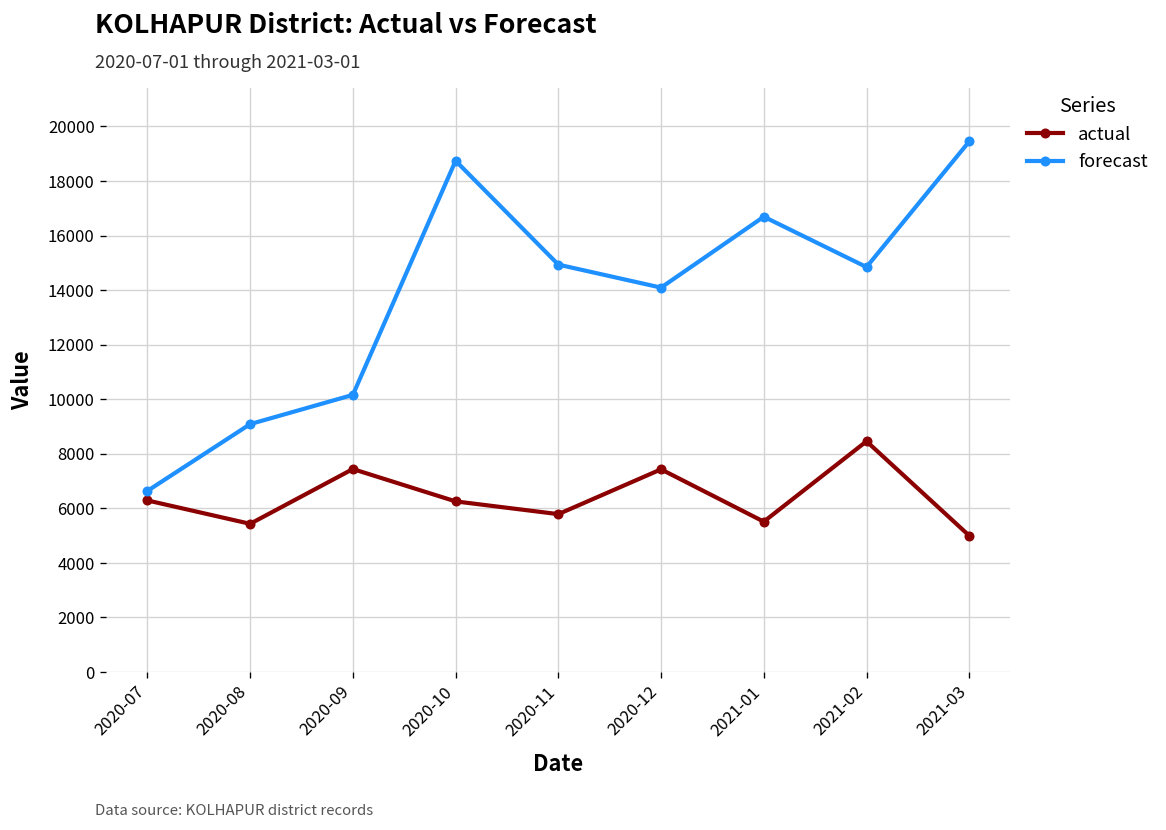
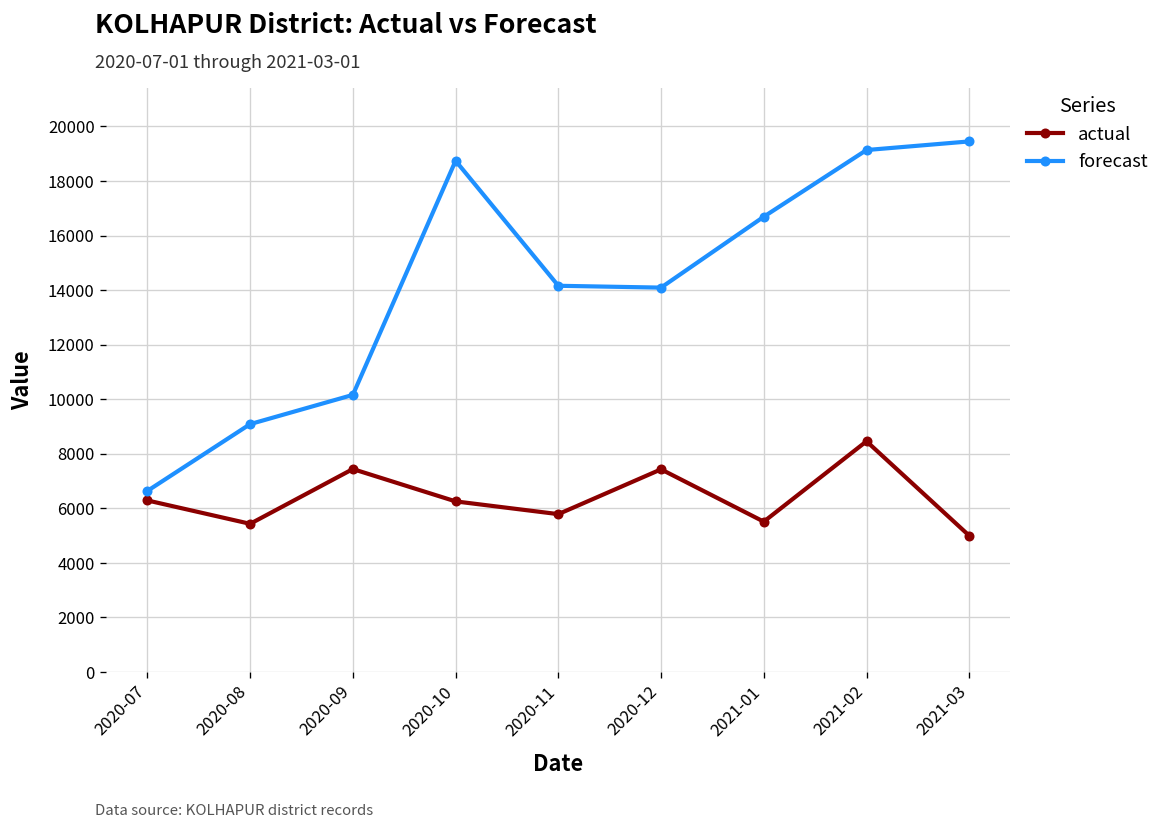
  {
    "actual": {
      "2020-07": 6300,
      "2020-08": 5400,
      "2020-09": 7400,
      "2020-10": 6200,
      "2020-11": 5800,
      "2020-12": 7400,
      "2021-01": 5500,
      "2021-02": 8500,
      "2021-03": 5000
    },
    "forecast": {
      "2020-07": 6600,
      "2020-08": 9100,
      "2020-09": 10200,
      "2020-10": 18700,
-     "2020-11": 14900,
+     "2020-11": 14200,
      "2020-12": 14100,
      "2021-01": 16700,
-     "2021-02": 14800,
+     "2021-02": 19100,
      "2021-03": 19500
    }
  }
